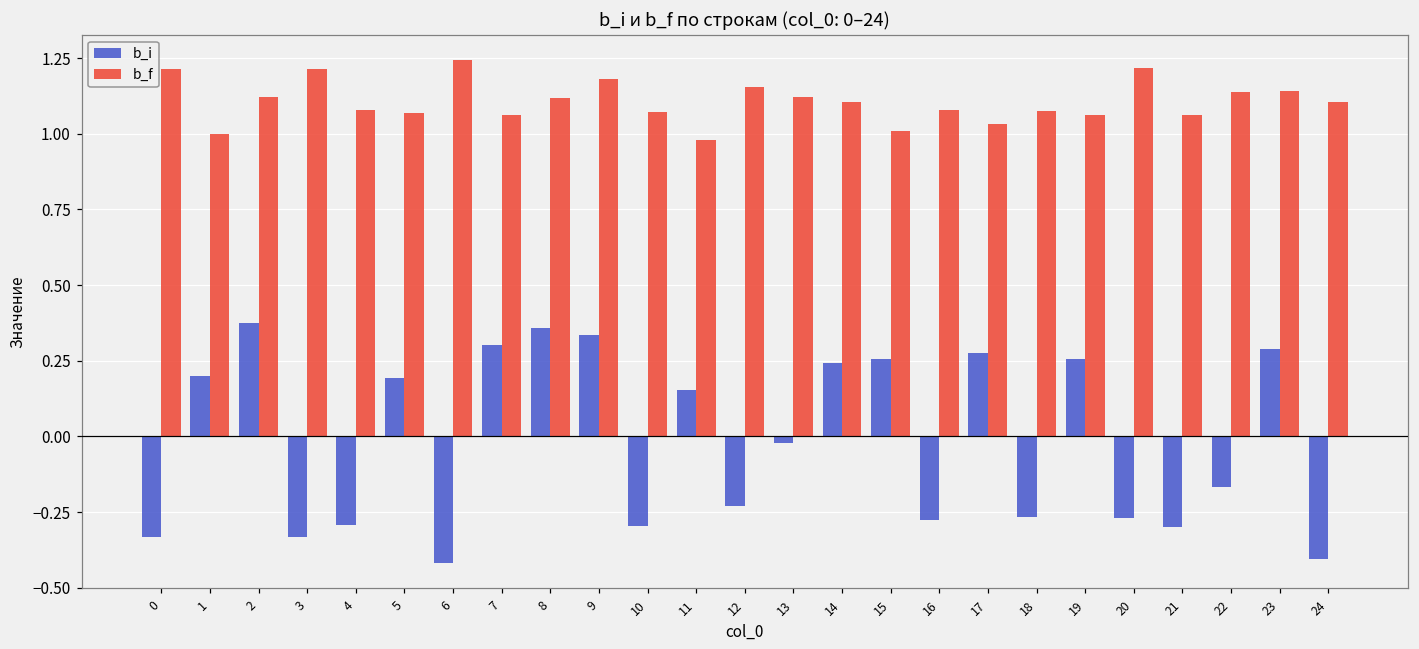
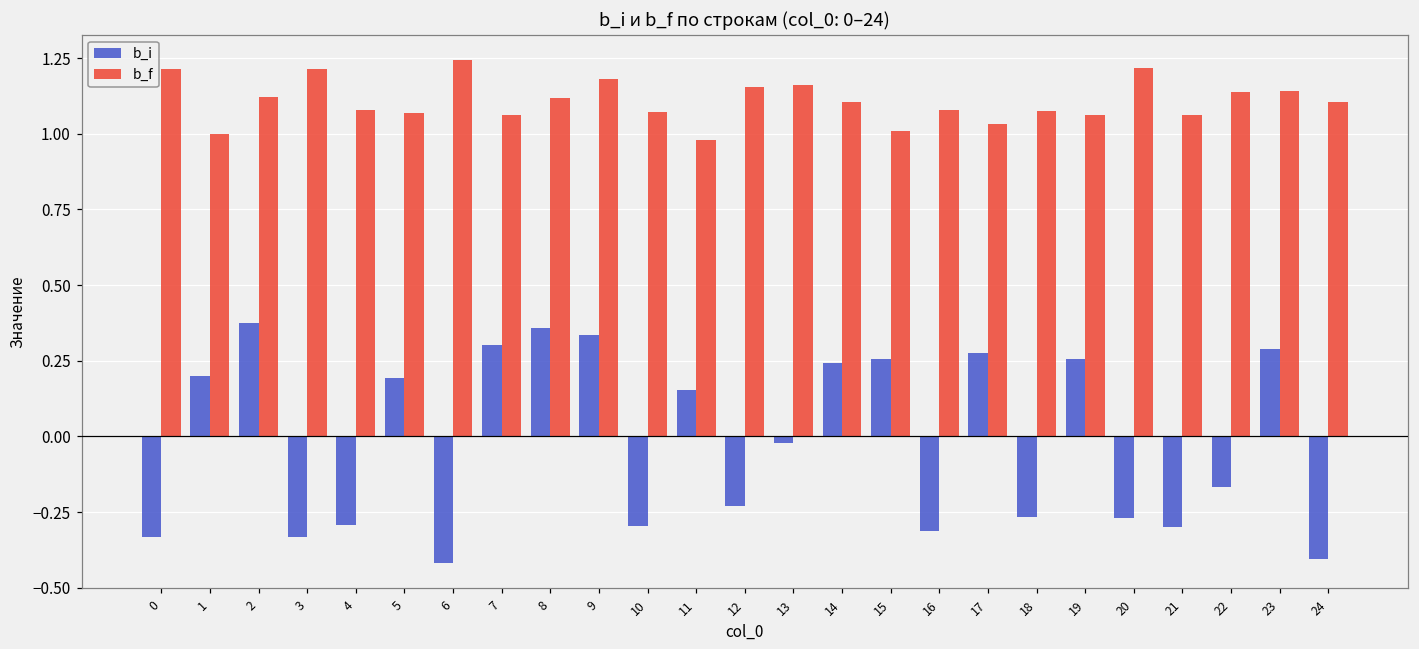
  {
    "b_i": {
      "0": -0.33,
      "1": 0.20,
      "2": 0.38,
      "3": -0.33,
      "4": -0.29,
      "5": 0.19,
      "6": -0.42,
      "7": 0.30,
      "8": 0.36,
      "9": 0.34,
      "10": -0.30,
      "11": 0.15,
      "12": -0.23,
      "13": -0.02,
      "14": 0.24,
      "15": 0.26,
-     "16": -0.28,
+     "16": -0.31,
      "17": 0.28,
      "18": -0.27,
      "19": 0.26,
      "20": -0.27,
      "21": -0.30,
      "22": -0.17,
      "23": 0.29,
      "24": -0.40
    },
    "b_f": {
      "0": 1.21,
      "1": 1.00,
      "2": 1.12,
      "3": 1.21,
      "4": 1.08,
      "5": 1.07,
      "6": 1.24,
      "7": 1.06,
      "8": 1.12,
      "9": 1.18,
      "10": 1.07,
      "11": 0.98,
      "12": 1.15,
-     "13": 1.12,
+     "13": 1.16,
      "14": 1.11,
      "15": 1.01,
      "16": 1.08,
      "17": 1.03,
      "18": 1.08,
      "19": 1.06,
      "20": 1.22,
      "21": 1.06,
      "22": 1.14,
      "23": 1.14,
      "24": 1.11
    }
  }
